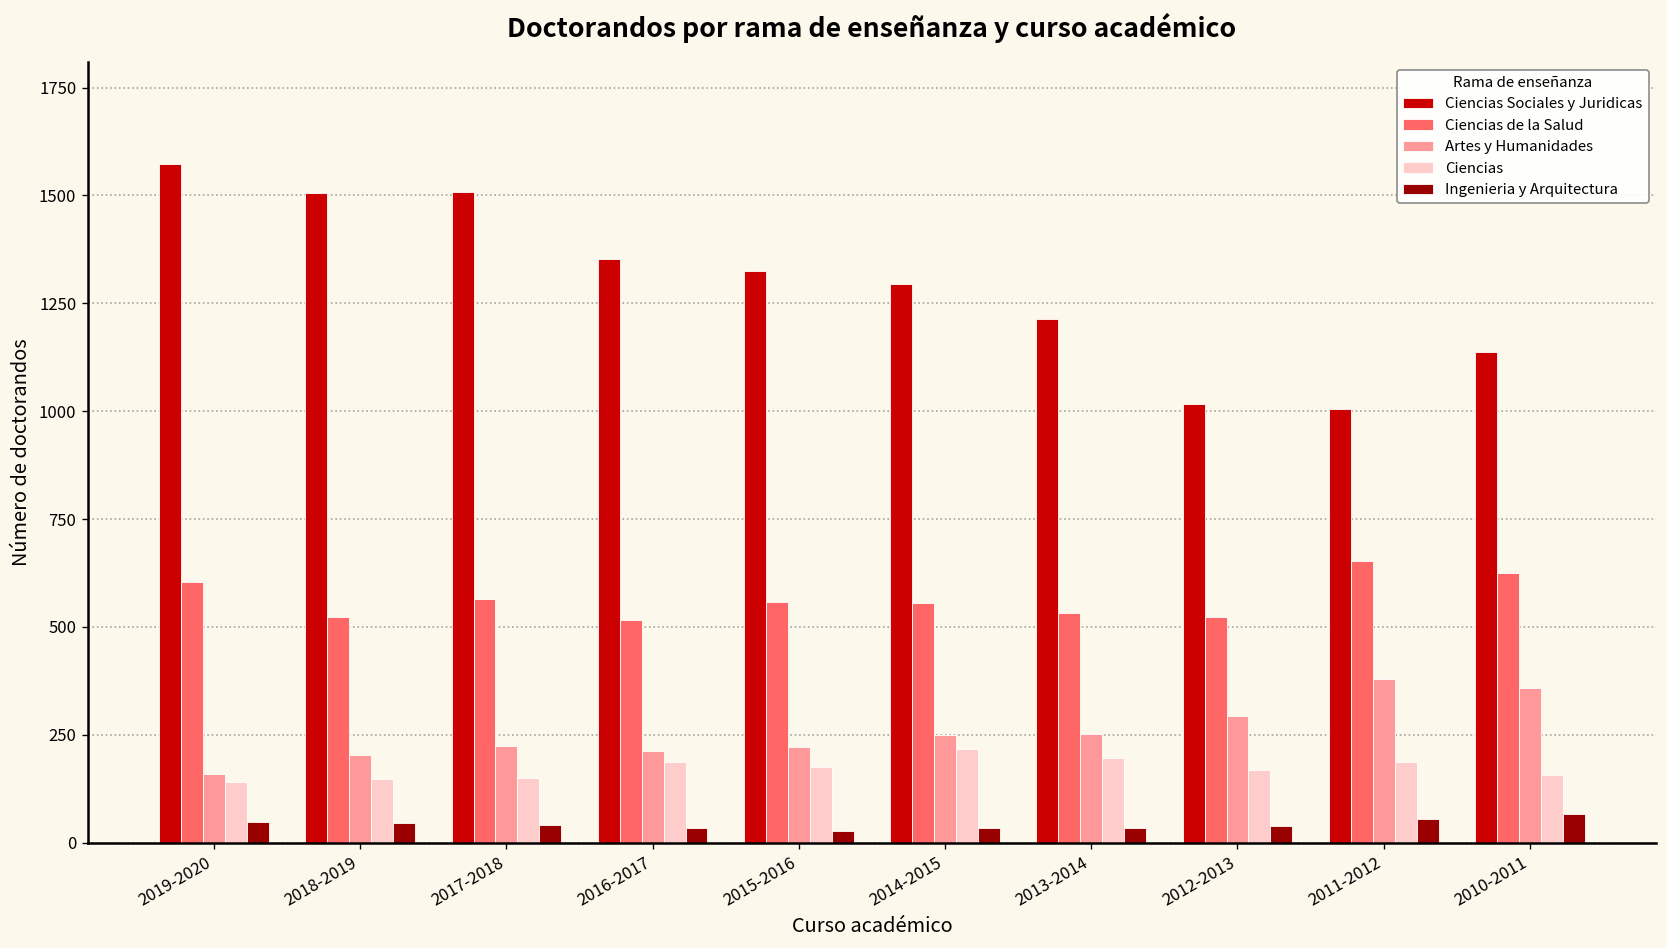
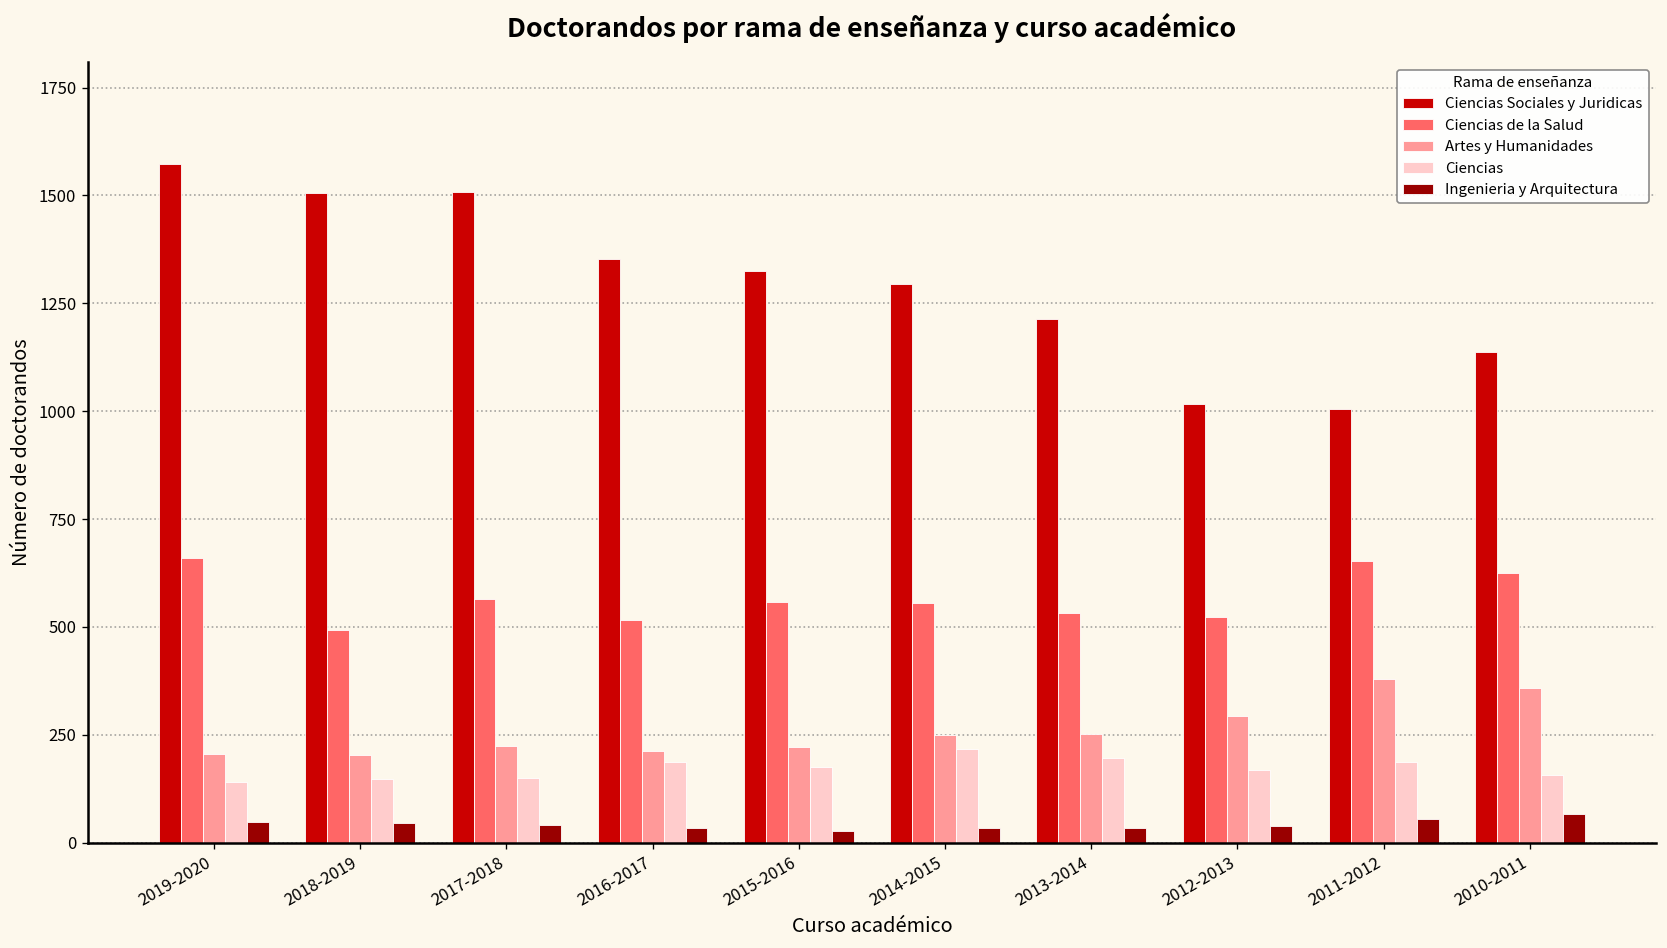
  {
    "Ciencias de la Salud": {
-     "2019-2020": 600,
-     "2018-2019": 520,
+     "2019-2020": 660,
+     "2018-2019": 490,
      "2017-2018": 570,
      "2016-2017": 520,
      "2015-2016": 560,
      "2014-2015": 560,
      "2013-2014": 530,
      "2012-2013": 520,
      "2011-2012": 650,
      "2010-2011": 630
    },
    "Artes y Humanidades": {
-     "2019-2020": 160,
+     "2019-2020": 210,
      "2018-2019": 200,
      "2017-2018": 230,
      "2016-2017": 210,
      "2015-2016": 220,
      "2014-2015": 250,
      "2013-2014": 250,
      "2012-2013": 290,
      "2011-2012": 380,
      "2010-2011": 360
    },
    "Ciencias": {
      "2019-2020": 140,
      "2018-2019": 150,
      "2017-2018": 150,
      "2016-2017": 190,
      "2015-2016": 180,
      "2014-2015": 220,
      "2013-2014": 200,
      "2012-2013": 170,
      "2011-2012": 190,
      "2010-2011": 160
    }
  }
